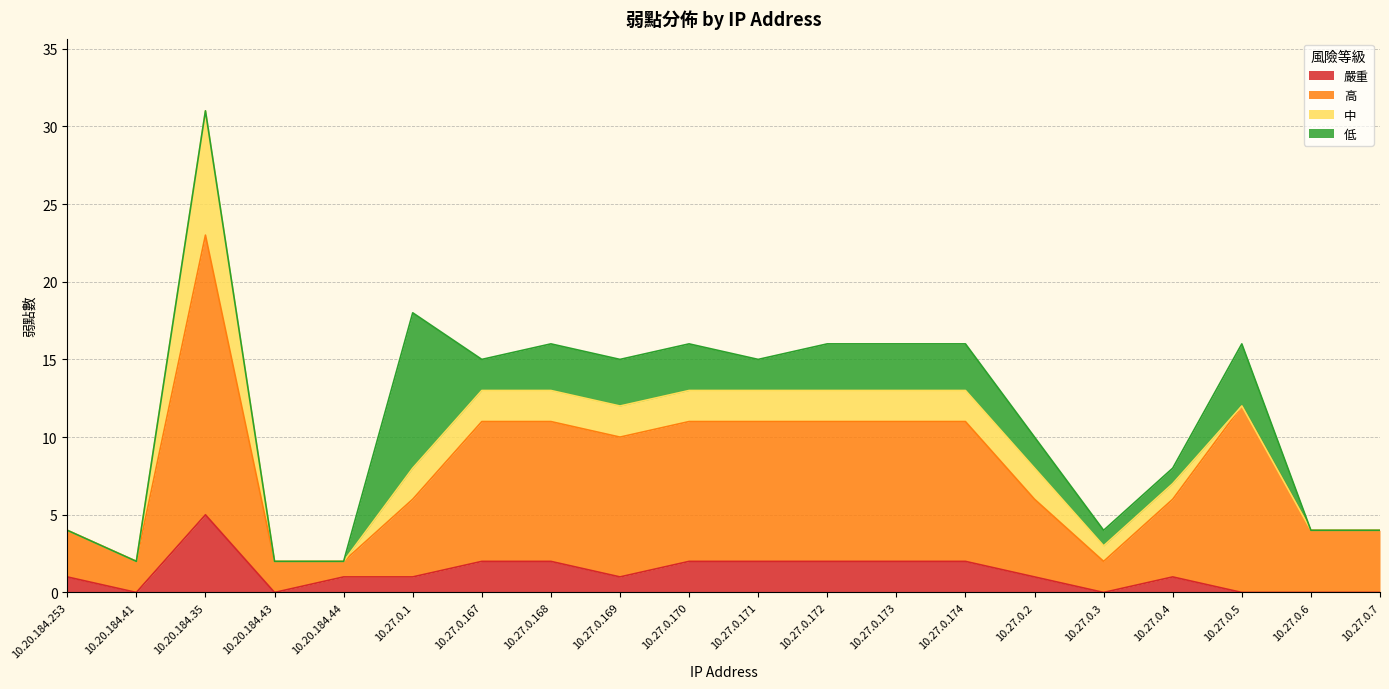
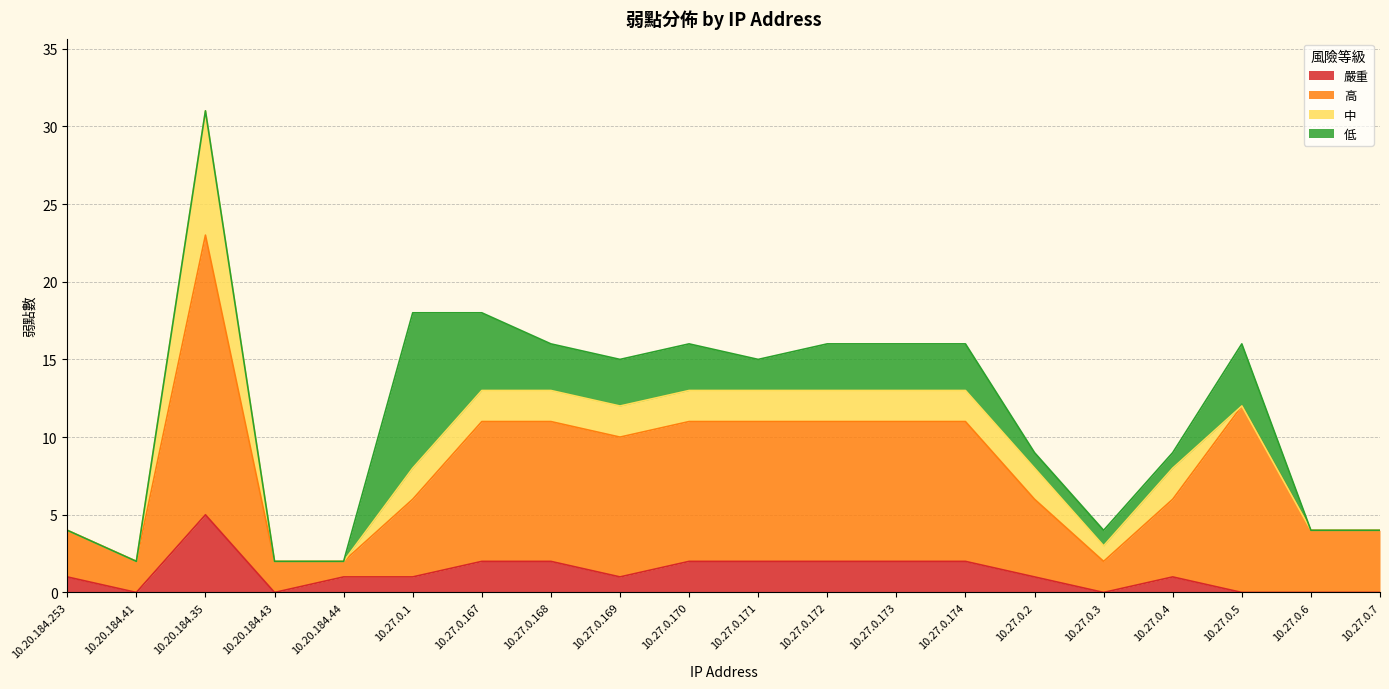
  {
    "嚴重": {
      "10.20.184.253": 1,
      "10.20.184.41": 0,
      "10.20.184.35": 5,
      "10.20.184.43": 0,
      "10.20.184.44": 1,
      "10.27.0.1": 1,
      "10.27.0.167": 2,
      "10.27.0.168": 2,
      "10.27.0.169": 1,
      "10.27.0.170": 2,
      "10.27.0.171": 2,
      "10.27.0.172": 2,
      "10.27.0.173": 2,
      "10.27.0.174": 2,
      "10.27.0.2": 1,
      "10.27.0.3": 0,
      "10.27.0.4": 1,
      "10.27.0.5": 0,
      "10.27.0.6": 0,
      "10.27.0.7": 0
    },
    "高": {
      "10.20.184.35": 18,
      "10.27.0.1": 5,
      "10.27.0.167": 9,
      "10.27.0.168": 9,
      "10.27.0.169": 9,
      "10.27.0.170": 9,
      "10.27.0.171": 9,
      "10.27.0.172": 9,
      "10.27.0.173": 9,
      "10.27.0.174": 9,
      "10.27.0.2": 5,
      "10.27.0.3": 2,
      "10.27.0.4": 5
    },
    "中": {
      "10.27.0.1": 2,
      "10.27.0.167": 2,
      "10.27.0.168": 2,
      "10.27.0.169": 2,
      "10.27.0.170": 2,
      "10.27.0.171": 2,
      "10.27.0.172": 2,
      "10.27.0.173": 2,
      "10.27.0.174": 2,
      "10.27.0.2": 2,
      "10.27.0.3": 1,
-     "10.27.0.4": 1
+     "10.27.0.4": 2
    },
    "低": {
      "10.27.0.1": 10,
-     "10.27.0.167": 2,
+     "10.27.0.167": 5,
      "10.27.0.168": 3,
      "10.27.0.169": 3,
      "10.27.0.170": 3,
      "10.27.0.171": 2,
      "10.27.0.172": 3,
      "10.27.0.173": 3,
      "10.27.0.174": 3,
-     "10.27.0.2": 2,
+     "10.27.0.2": 1,
      "10.27.0.3": 1,
      "10.27.0.4": 1,
      "10.27.0.5": 4
    }
  }
